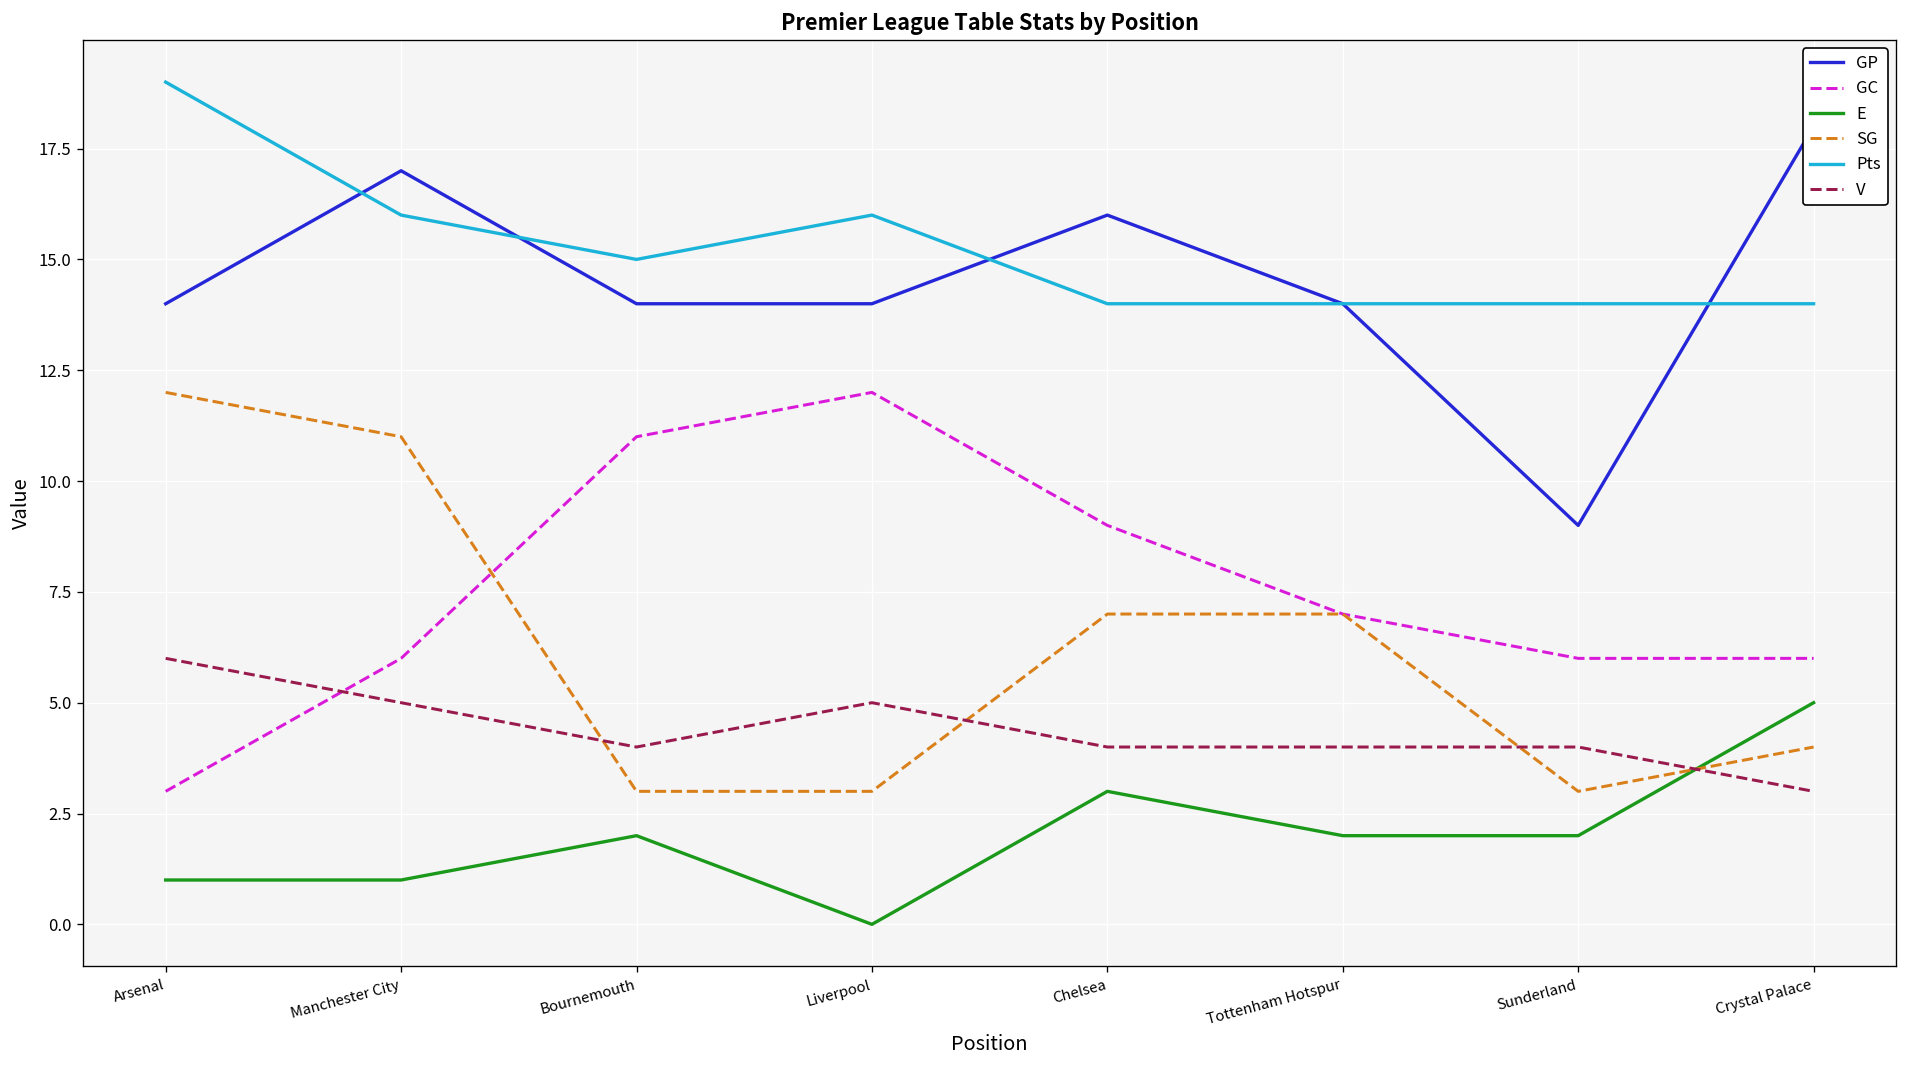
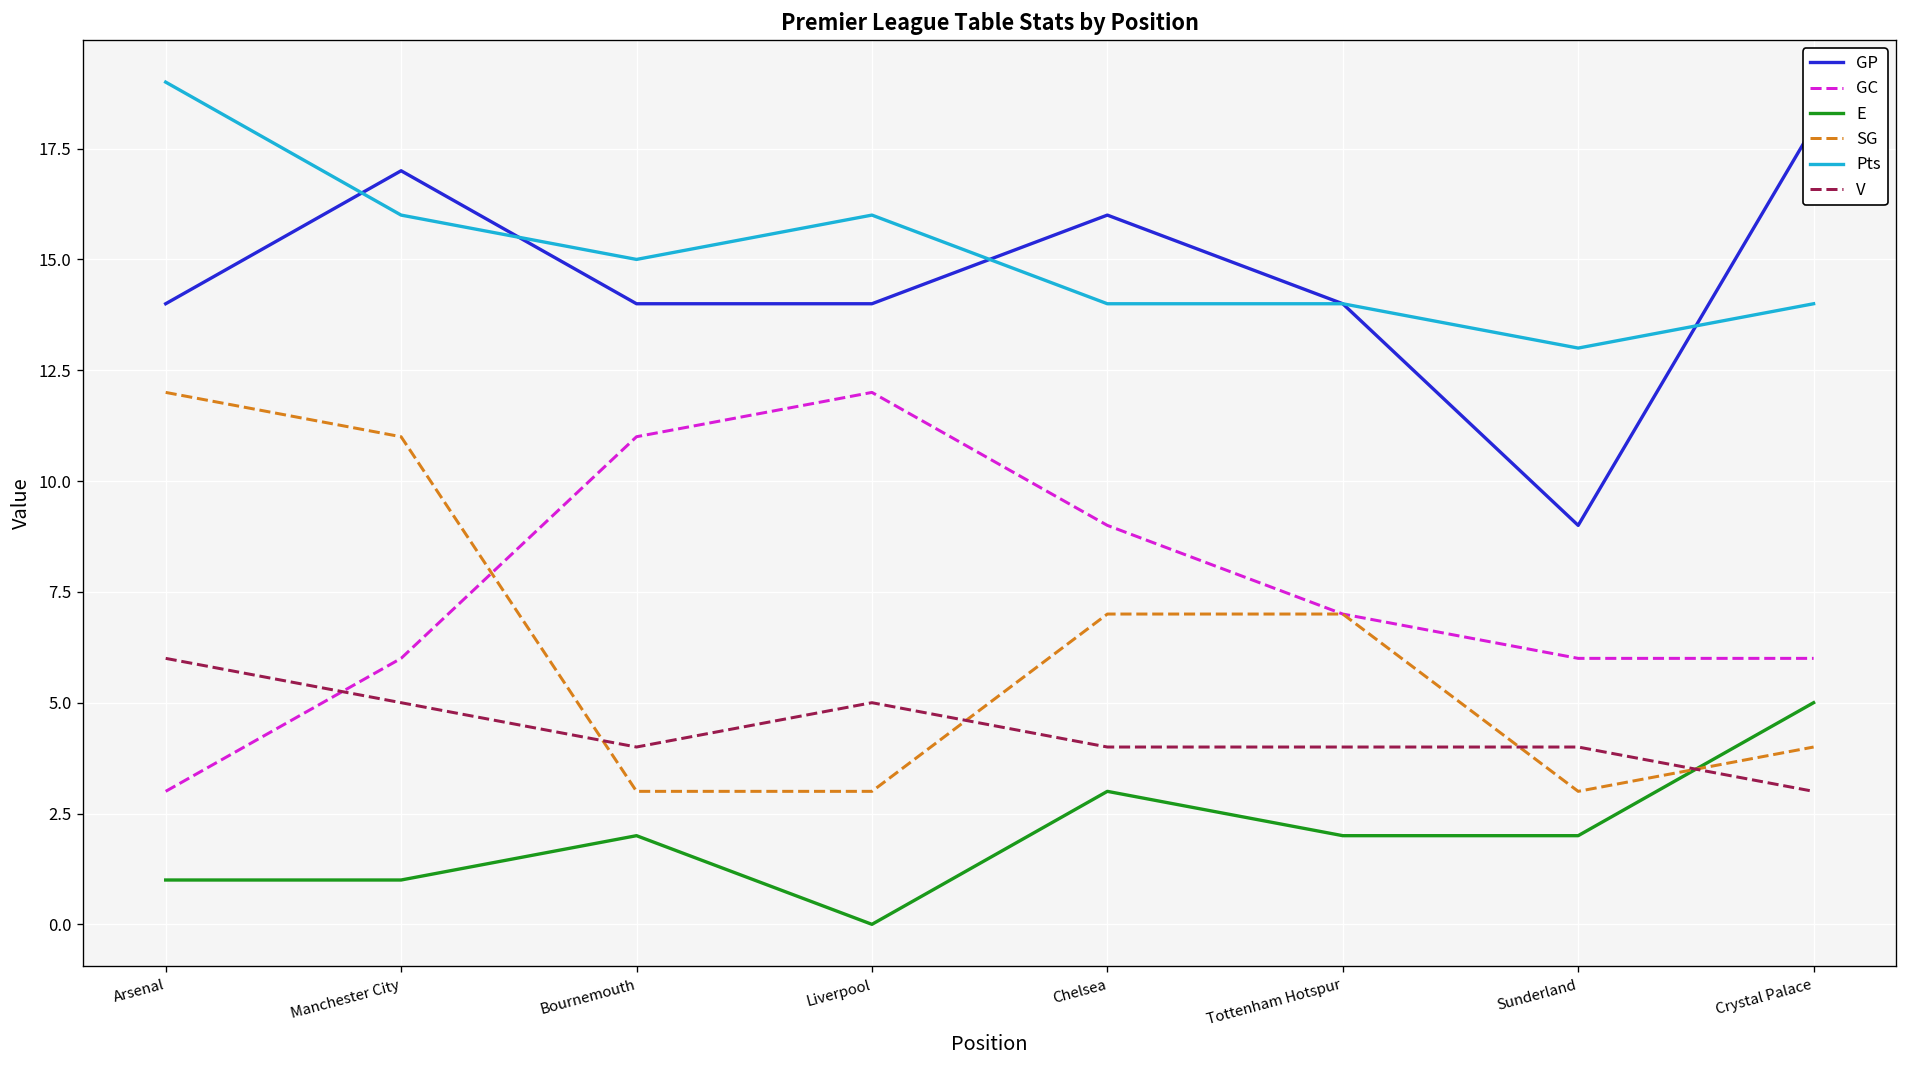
  {
    "GP": {
      "Arsenal": 14,
      "Manchester City": 17,
      "Bournemouth": 14,
      "Liverpool": 14,
      "Chelsea": 16,
      "Sunderland": 9
    },
    "GC": {
      "Arsenal": 3,
      "Manchester City": 6,
      "Bournemouth": 11,
      "Liverpool": 12,
      "Chelsea": 9,
      "Sunderland": 6,
      "Crystal Palace": 6
    },
    "E": {
      "Arsenal": 1,
      "Manchester City": 1,
      "Bournemouth": 2,
      "Liverpool": 0,
      "Chelsea": 3,
      "Tottenham Hotspur": 2,
      "Sunderland": 2,
      "Crystal Palace": 5
    },
    "SG": {
      "Arsenal": 12,
      "Manchester City": 11,
      "Bournemouth": 3,
      "Liverpool": 3,
      "Chelsea": 7,
      "Sunderland": 3,
      "Crystal Palace": 4
    },
    "Pts": {
      "Arsenal": 19,
      "Manchester City": 16,
      "Bournemouth": 15,
      "Liverpool": 16,
      "Chelsea": 14,
-     "Sunderland": 14,
+     "Sunderland": 13,
      "Crystal Palace": 14
    },
    "V": {
      "Arsenal": 6,
      "Manchester City": 5,
      "Bournemouth": 4,
      "Liverpool": 5,
      "Chelsea": 4,
      "Tottenham Hotspur": 4,
      "Sunderland": 4,
      "Crystal Palace": 3
    }
  }
